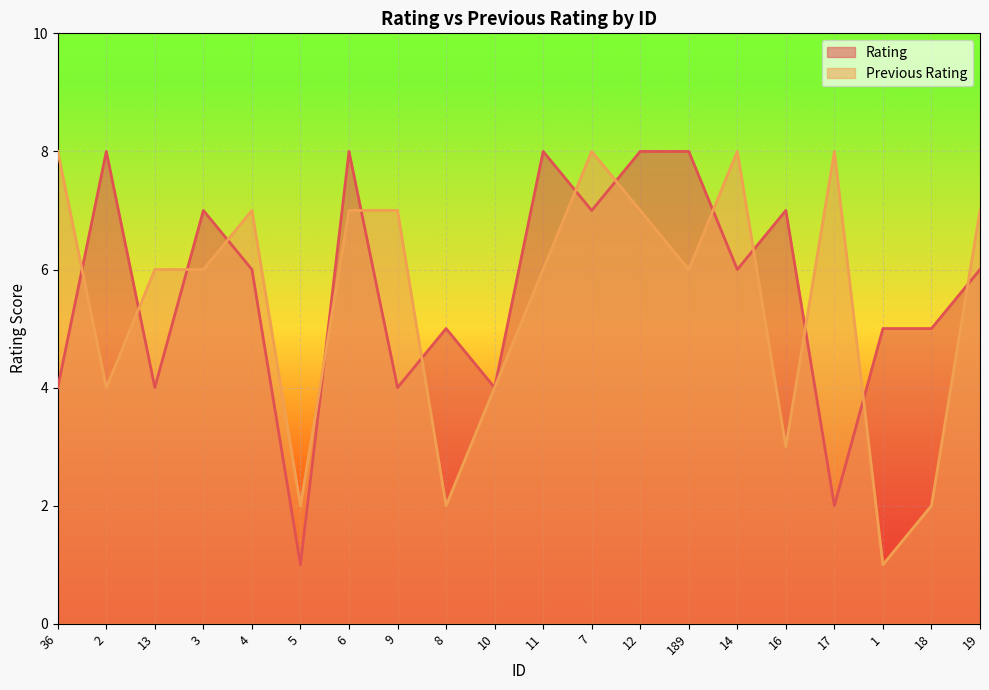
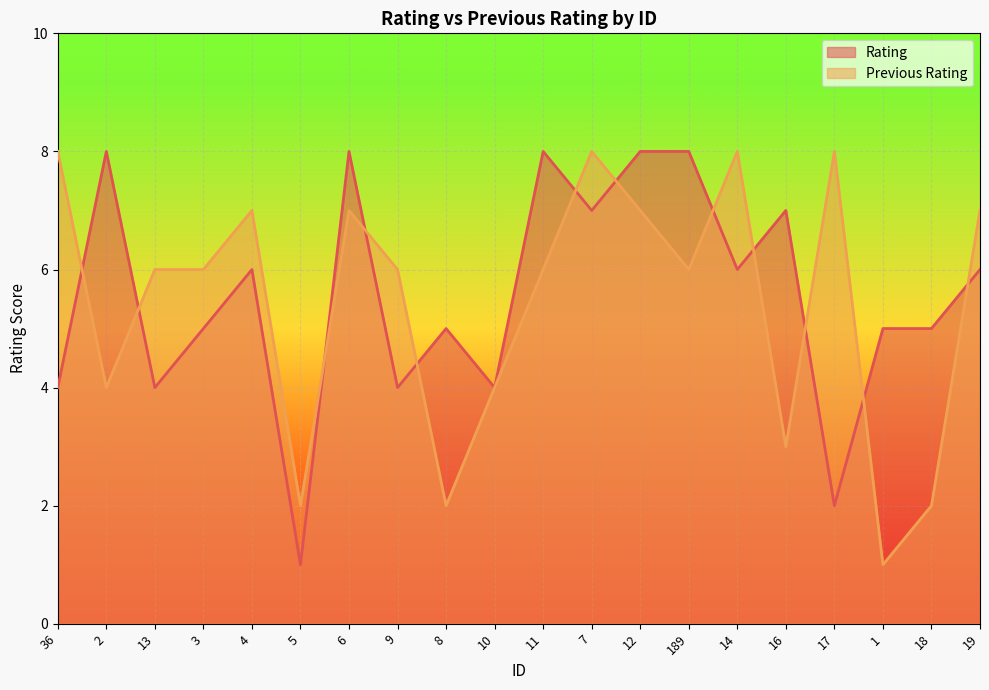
  {
    "Rating": {
      "36": 4,
      "2": 8,
      "13": 4,
-     "3": 7,
+     "3": 5,
      "4": 6,
      "5": 1,
      "6": 8,
      "9": 4,
      "8": 5,
      "11": 8,
      "7": 7,
      "12": 8,
      "189": 8,
      "14": 6,
      "16": 7,
      "17": 2,
      "1": 5,
      "18": 5,
      "19": 6
    },
    "Previous Rating": {
      "36": 8,
      "2": 4,
      "13": 6,
      "3": 6,
      "4": 7,
      "5": 2,
      "6": 7,
-     "9": 7,
+     "9": 6,
      "8": 2,
      "11": 6,
      "7": 8,
      "12": 7,
      "189": 6,
      "14": 8,
      "16": 3,
      "17": 8,
      "1": 1,
      "18": 2,
      "19": 7
    }
  }
